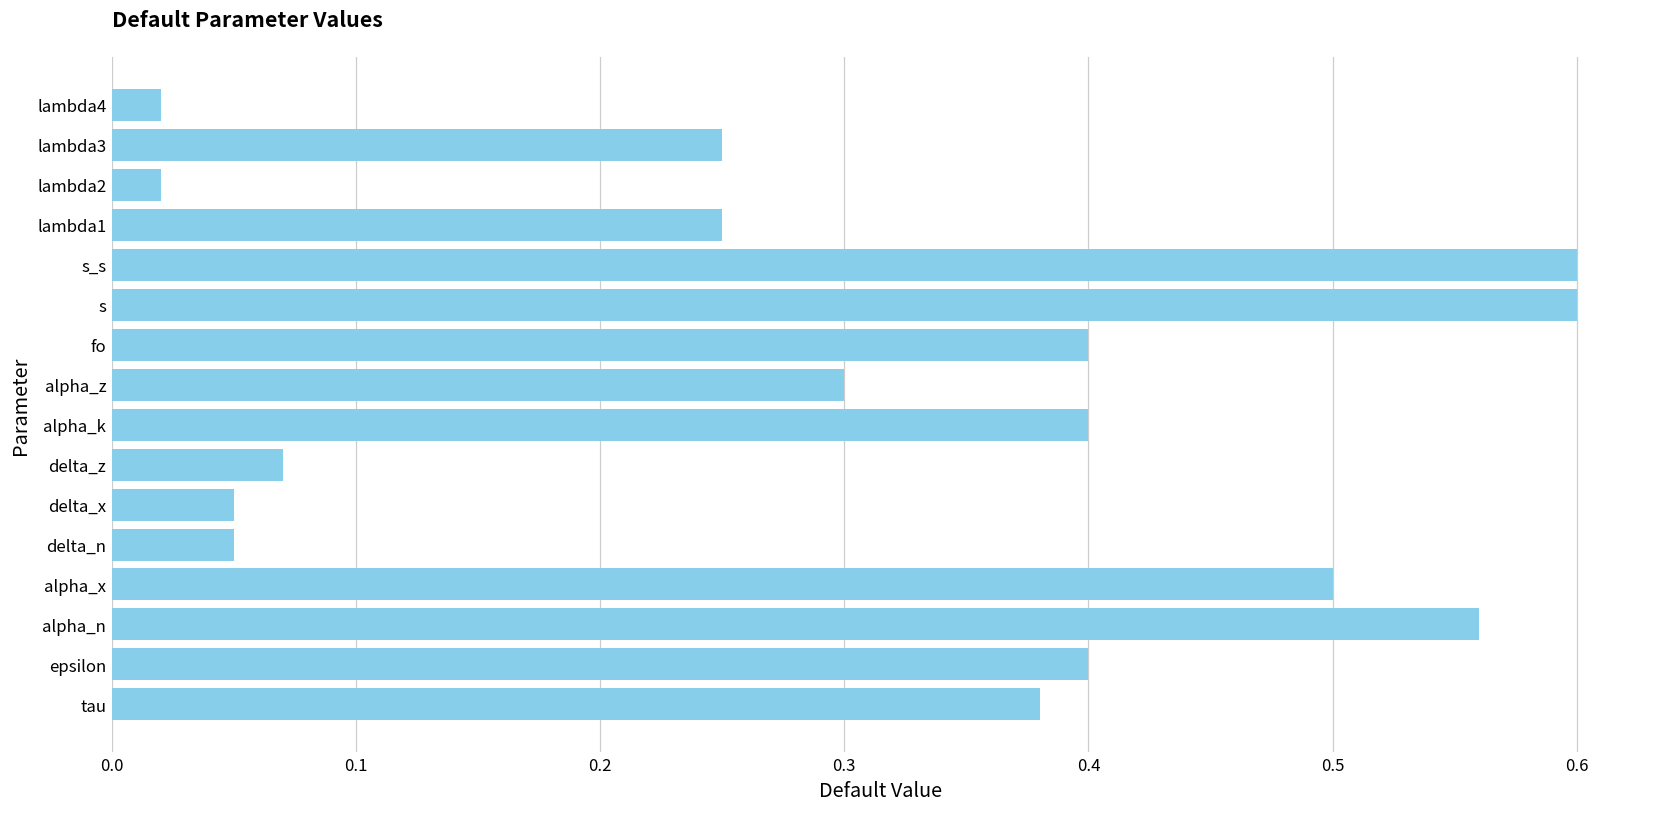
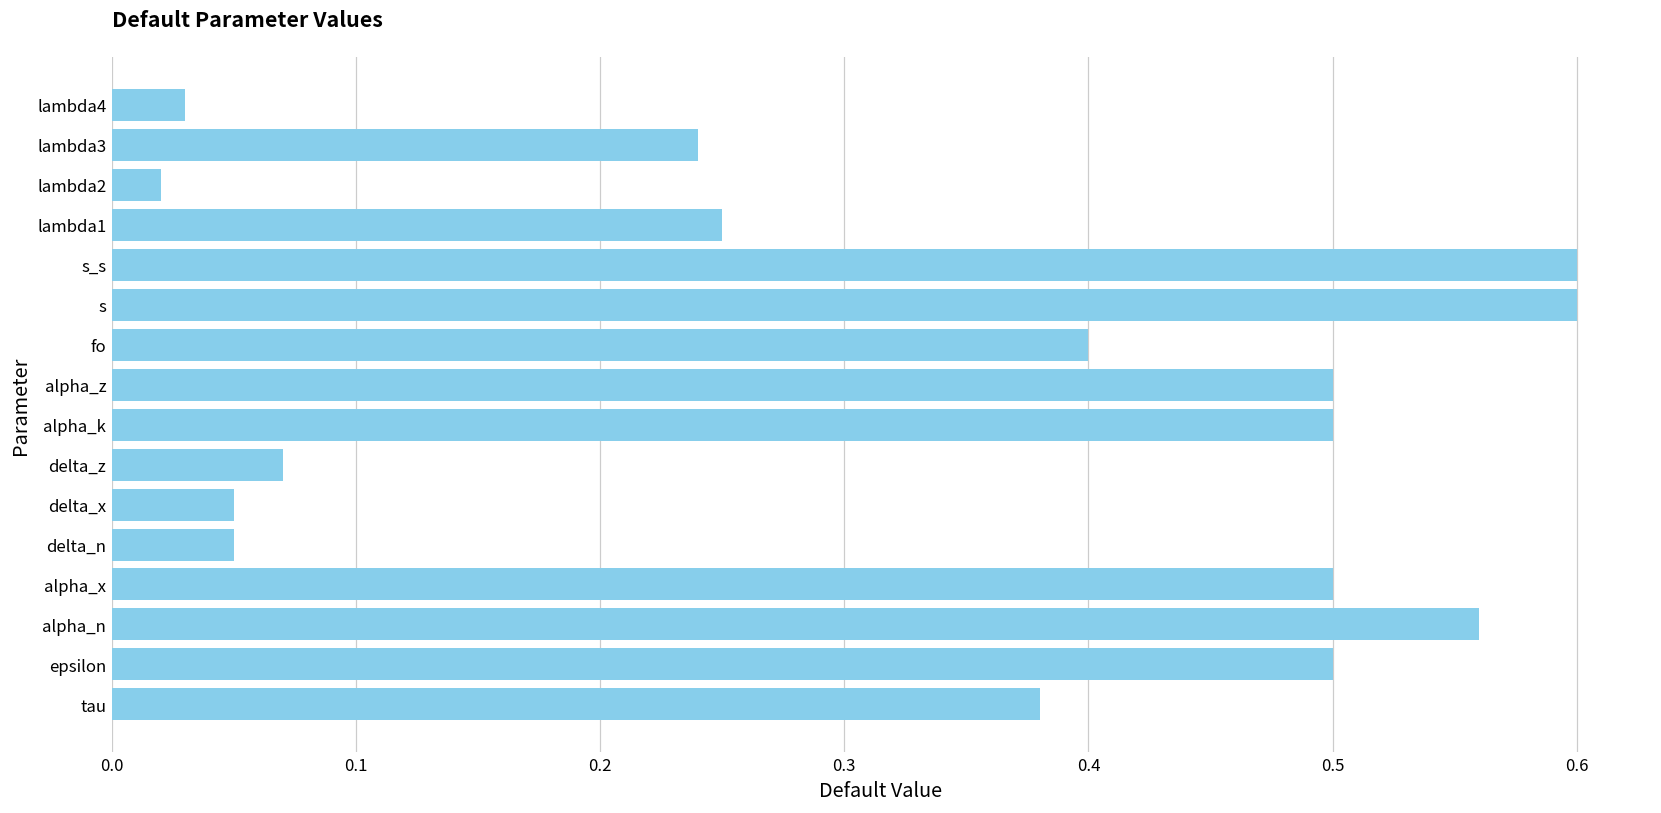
  {
-   "lambda4": 0.02,
-   "lambda3": 0.25,
+   "lambda4": 0.03,
+   "lambda3": 0.24,
    "lambda2": 0.02,
    "lambda1": 0.25,
    "s_s": 0.60,
    "s": 0.60,
    "fo": 0.40,
-   "alpha_z": 0.3,
-   "alpha_k": 0.4,
+   "alpha_z": 0.5,
+   "alpha_k": 0.5,
    "delta_z": 0.07,
    "delta_x": 0.05,
    "delta_n": 0.05,
    "alpha_x": 0.50,
    "alpha_n": 0.56,
-   "epsilon": 0.4,
+   "epsilon": 0.5,
    "tau": 0.38
  }
